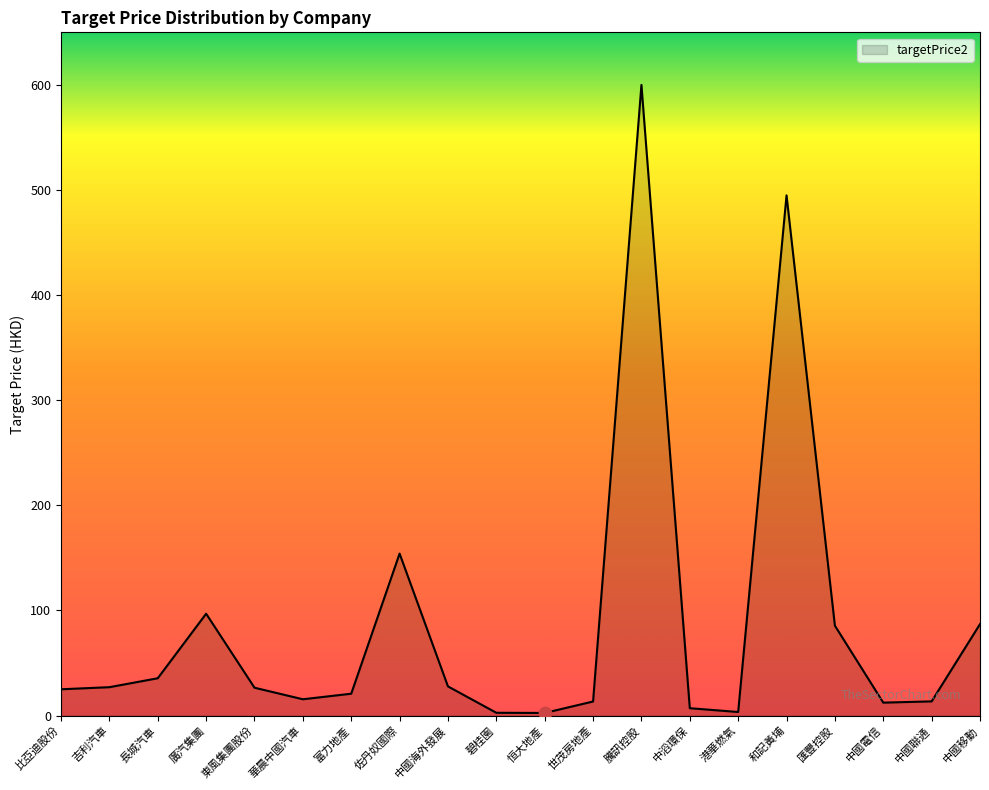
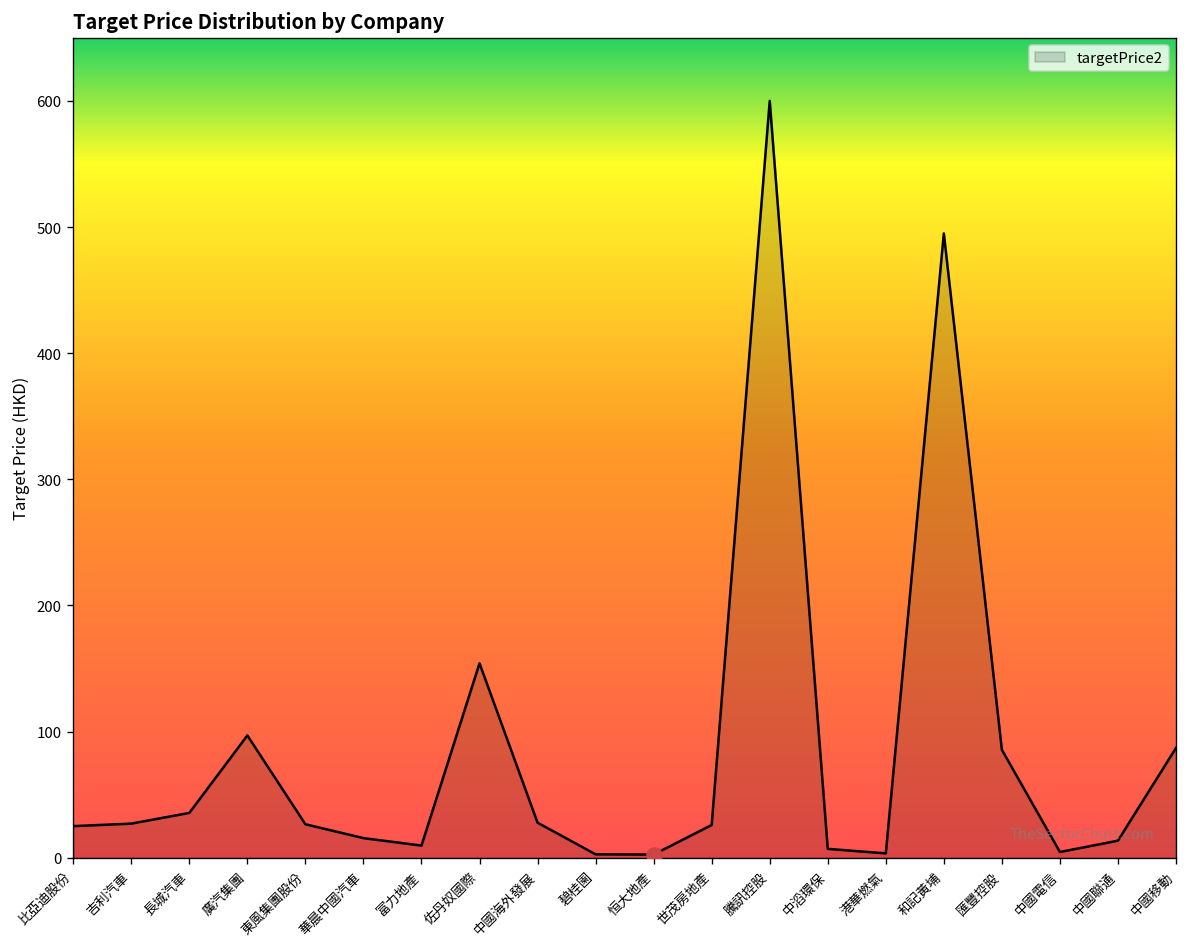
  {
    "targetPrice2": {
      "比亞迪股份": 25,
      "吉利汽車": 27,
      "長城汽車": 36,
      "廣汽集團": 97,
      "東風集團股份": 27,
      "華晨中國汽車": 16,
-     "富力地產": 21,
+     "富力地產": 10,
      "佐丹奴國際": 154,
      "中國海外發展": 28,
      "碧桂園": 3,
-     "世茂房地產": 13,
+     "世茂房地產": 26,
      "騰訊控股": 600,
      "中滔環保": 7,
      "港華燃氣": 3,
      "和記黃埔": 495,
      "匯豐控股": 86,
-     "中國電信": 12,
+     "中國電信": 5,
      "中國聯通": 14,
      "中國移動": 87
    }
  }
